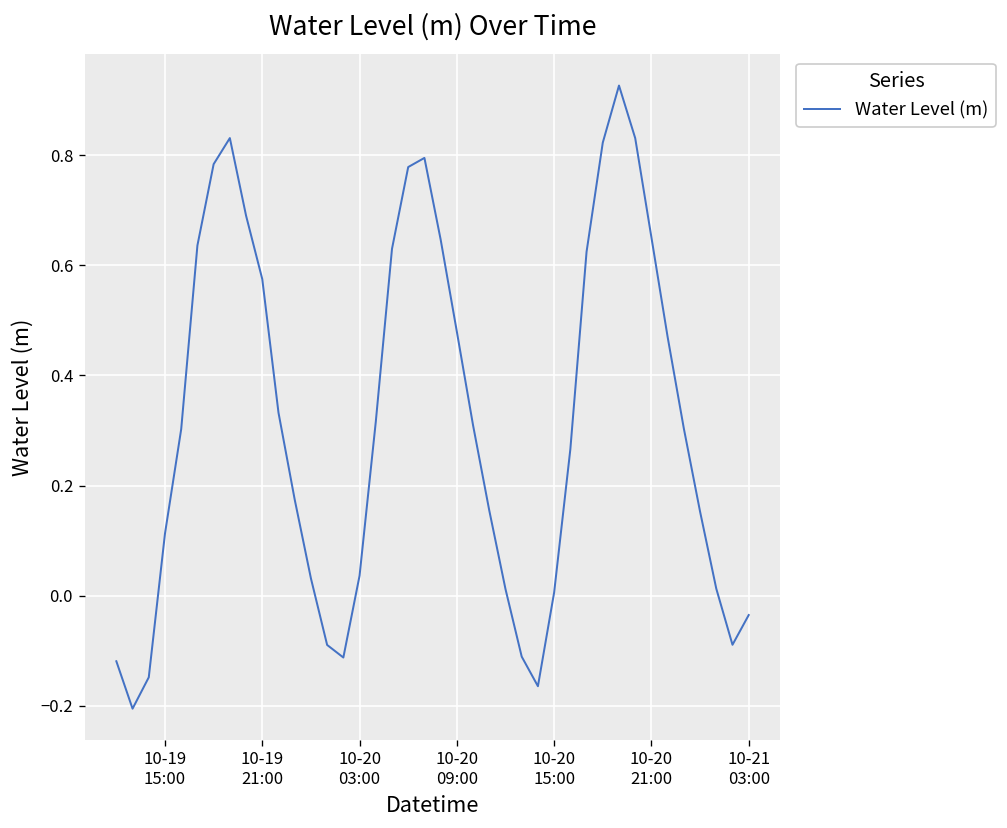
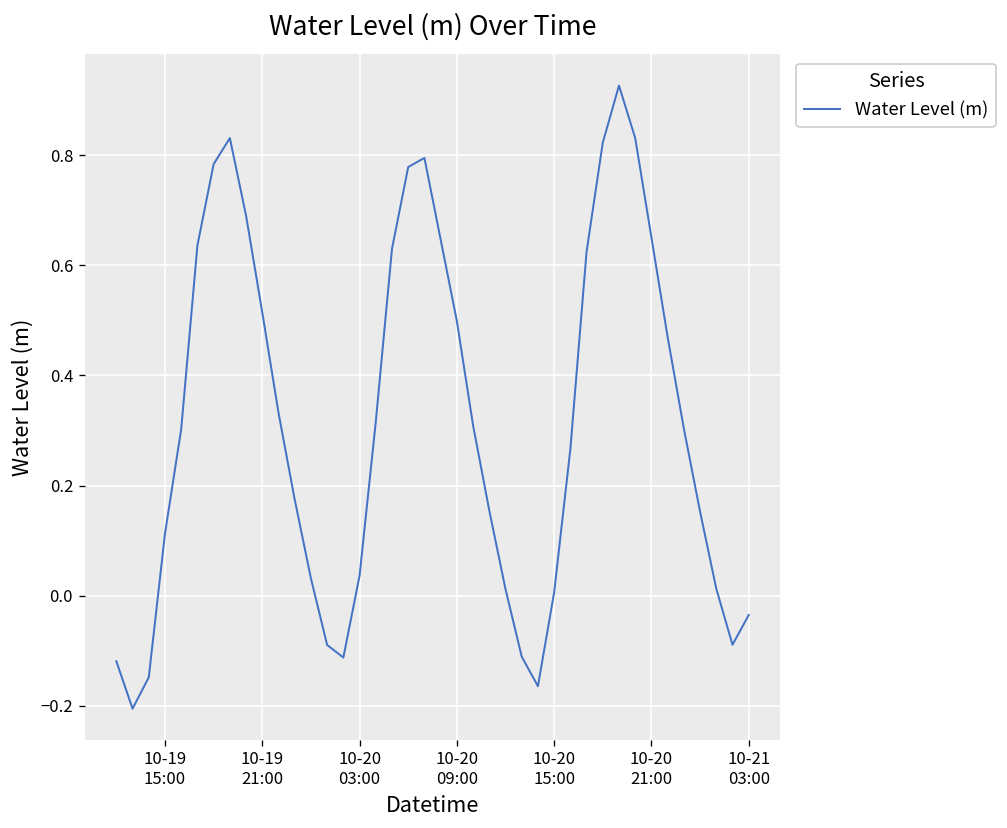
  {
    "10-19 15:00": 0.11,
-   "10-19 21:00": 0.57,
+   "10-19 21:00": 0.51,
    "10-20 03:00": 0.04,
-   "10-20 09:00": 0.48,
+   "10-20 09:00": 0.50,
    "10-20 15:00": 0.01,
    "10-20 21:00": 0.65,
    "10-21 03:00": -0.04
  }
